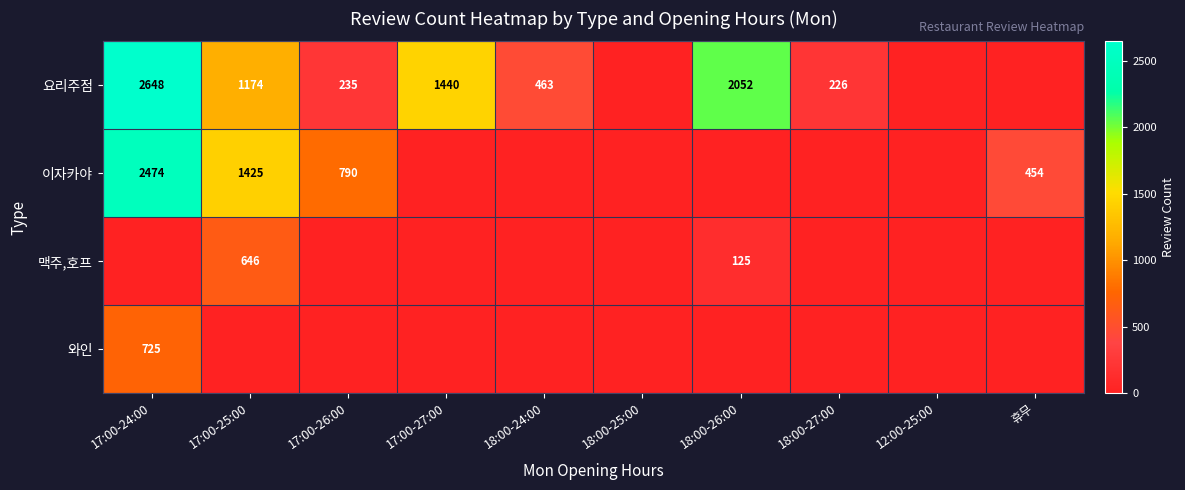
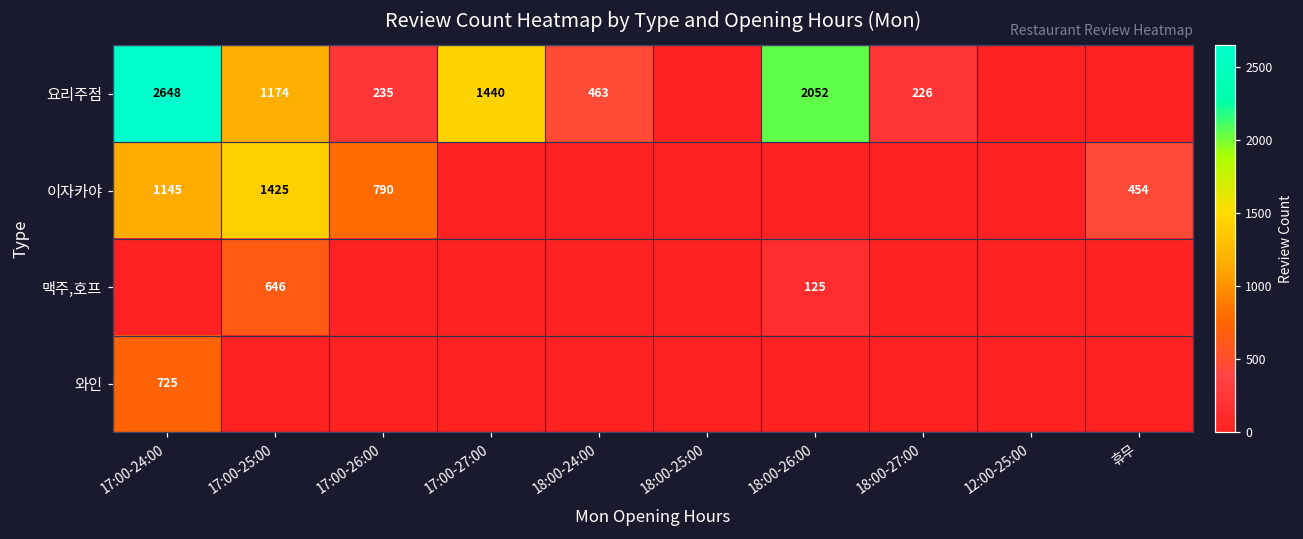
  {
    "요리주점": {
      "17:00-24:00": 2648,
      "17:00-25:00": 1174,
      "17:00-26:00": 235,
      "17:00-27:00": 1440,
      "18:00-24:00": 463,
      "18:00-26:00": 2052,
      "18:00-27:00": 226
    },
    "이자카야": {
-     "17:00-24:00": 2474,
+     "17:00-24:00": 1145,
      "17:00-25:00": 1425,
      "17:00-26:00": 790,
      "휴무": 454
    },
    "맥주,호프": {
      "17:00-25:00": 646,
      "18:00-26:00": 125
    },
    "와인": {
      "17:00-24:00": 725
    }
  }
